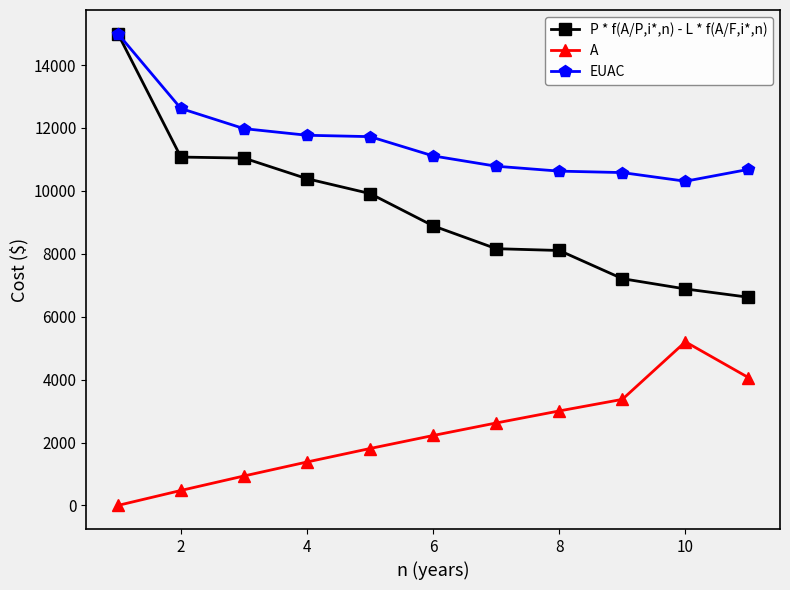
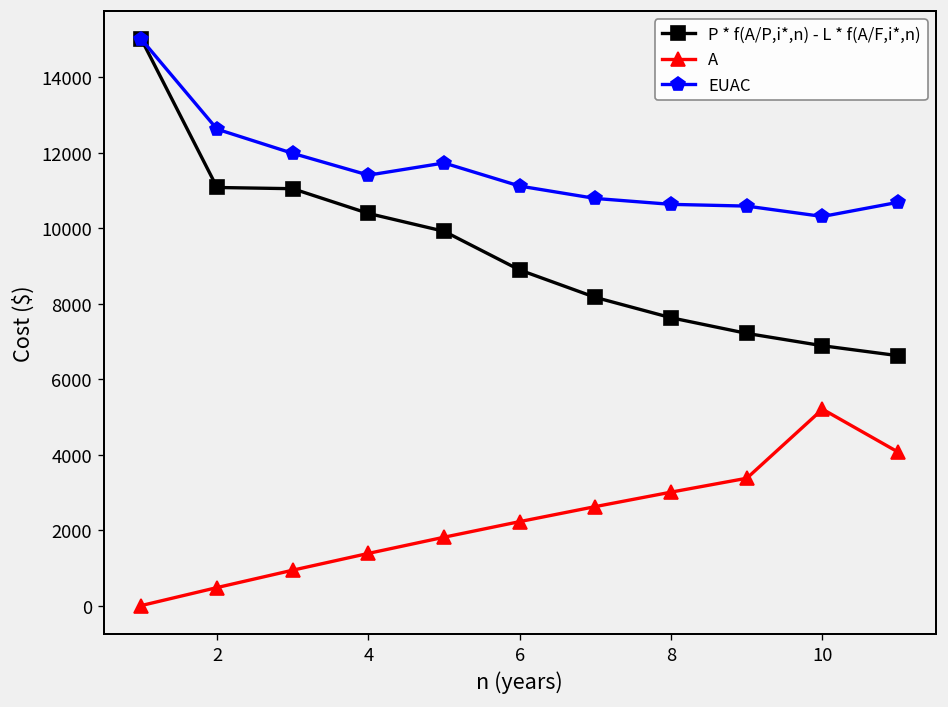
  {
    "P * f(A/P,i*,n) - L * f(A/F,i*,n)": {
      "2": 11100,
      "4": 10400,
      "6": 8900,
-     "8": 8100,
+     "8": 7600,
      "10": 6900
    },
    "A": {
      "2": 500,
      "4": 1400,
      "6": 2200,
      "8": 3000,
      "10": 5200
    },
    "EUAC": {
      "2": 12600,
-     "4": 11800,
+     "4": 11400,
      "6": 11100,
      "8": 10600,
      "10": 10300
    }
  }
